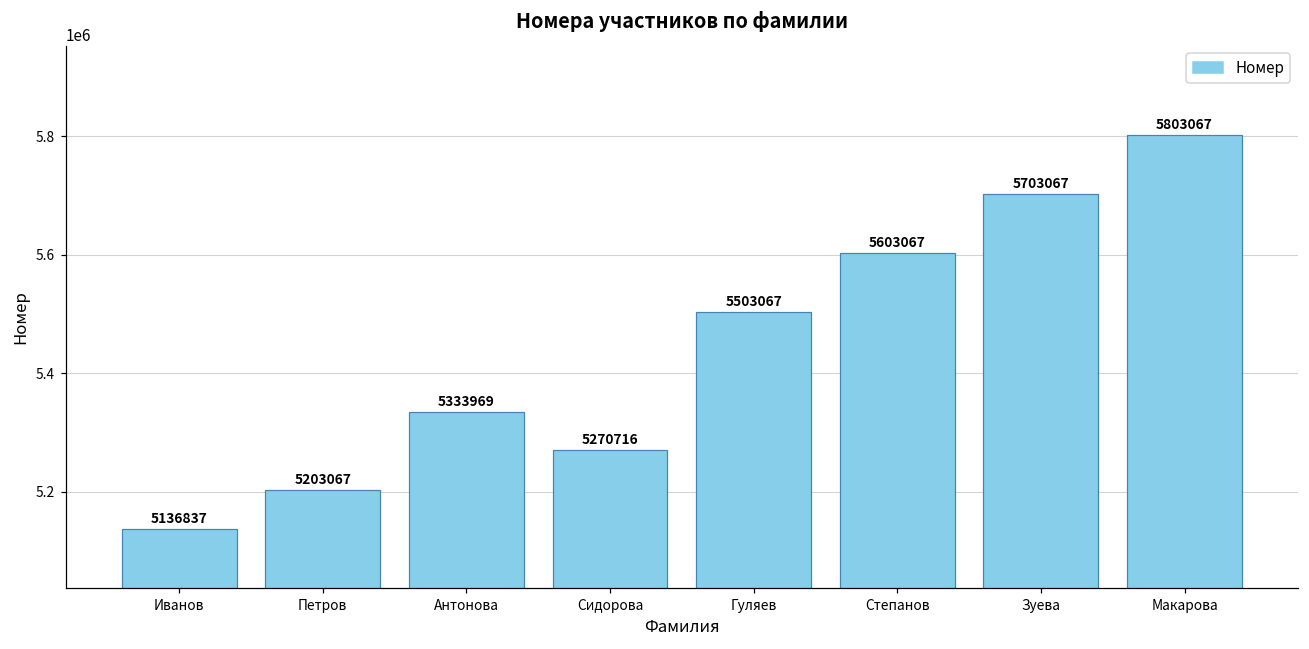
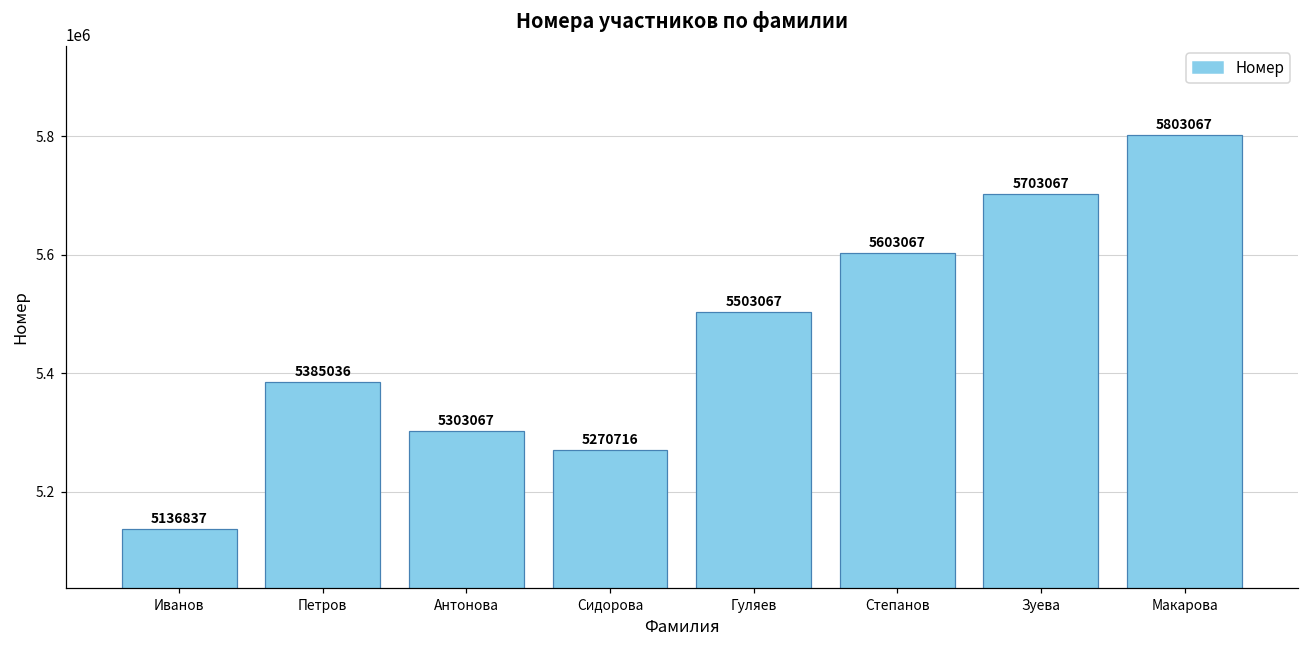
  {
    "Иванов": 5136837,
-   "Петров": 5203067,
-   "Антонова": 5333969,
+   "Петров": 5385036,
+   "Антонова": 5303067,
    "Сидорова": 5270716,
    "Гуляев": 5503067,
    "Степанов": 5603067,
    "Зуева": 5703067,
    "Макарова": 5803067
  }
